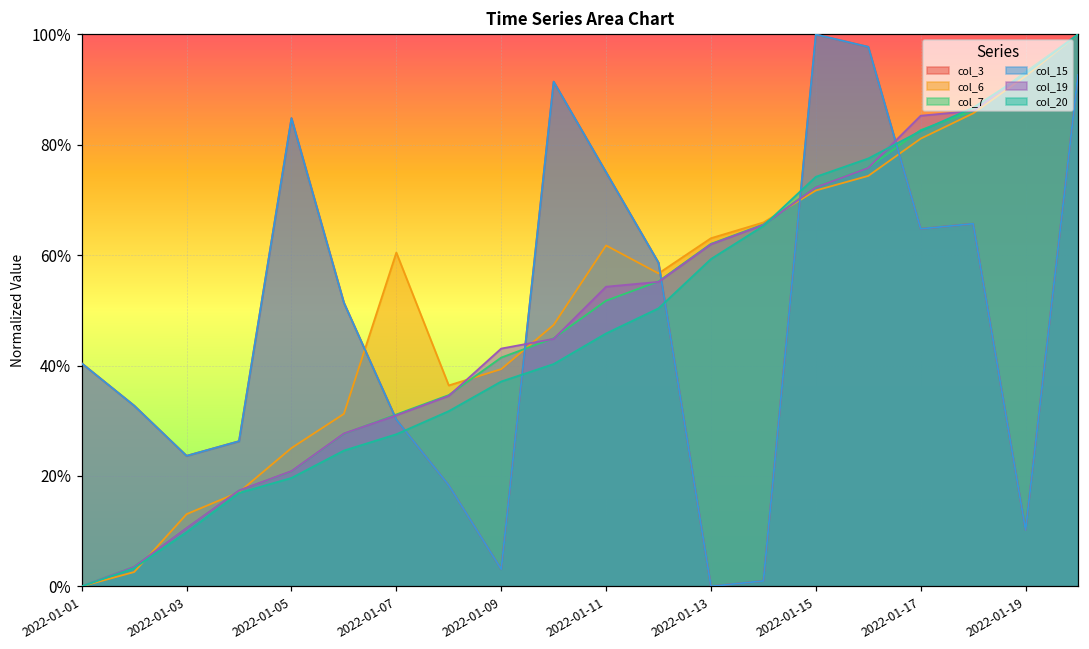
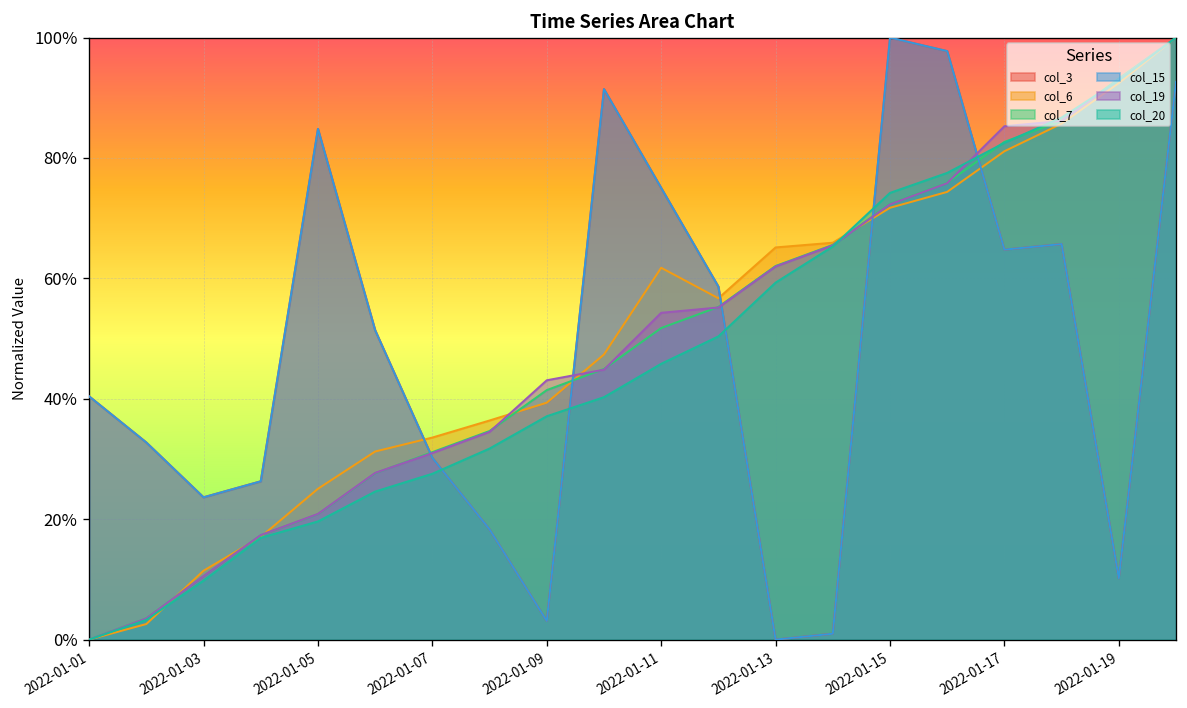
  {
    "col_6": {
-     "2022-01-03": "13%",
+     "2022-01-03": "11%",
      "2022-01-05": "25%",
-     "2022-01-07": "60%",
+     "2022-01-07": "34%",
      "2022-01-09": "39%",
      "2022-01-11": "62%",
-     "2022-01-13": "63%",
+     "2022-01-13": "65%",
      "2022-01-15": "72%",
      "2022-01-17": "81%"
    },
    "col_19": {
      "2022-01-09": "43%",
      "2022-01-11": "54%",
      "2022-01-17": "85%"
    }
  }
